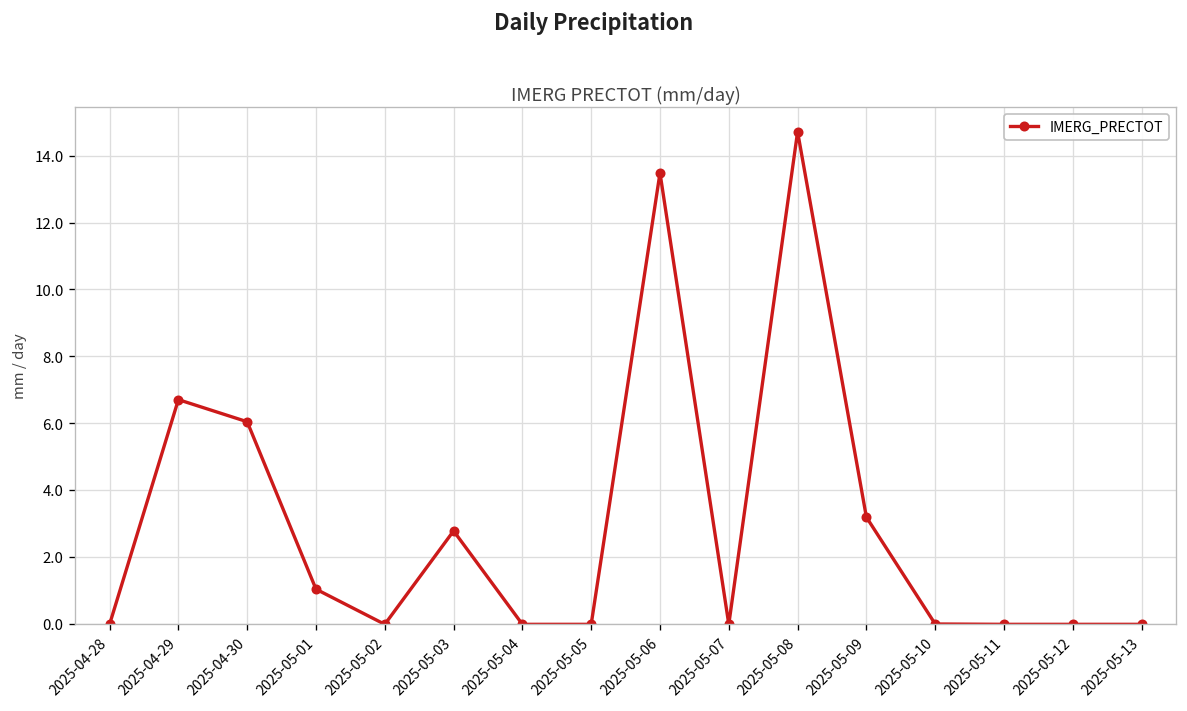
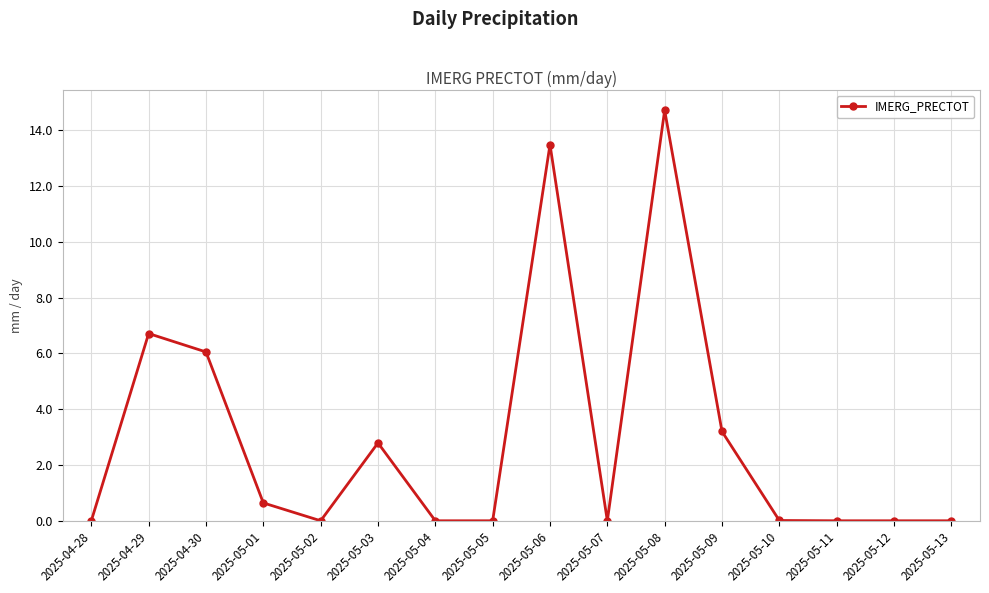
  {
    "2025-04-28": 0.0,
    "2025-04-29": 6.7,
    "2025-04-30": 6.1,
-   "2025-05-01": 1.1,
+   "2025-05-01": 0.6,
    "2025-05-02": 0.0,
    "2025-05-03": 2.8,
    "2025-05-04": 0.0,
    "2025-05-05": 0.0,
    "2025-05-06": 13.5,
    "2025-05-07": 0.0,
    "2025-05-08": 14.7,
    "2025-05-09": 3.2,
    "2025-05-10": 0.0,
    "2025-05-11": 0.0,
    "2025-05-12": 0.0,
    "2025-05-13": 0.0
  }
